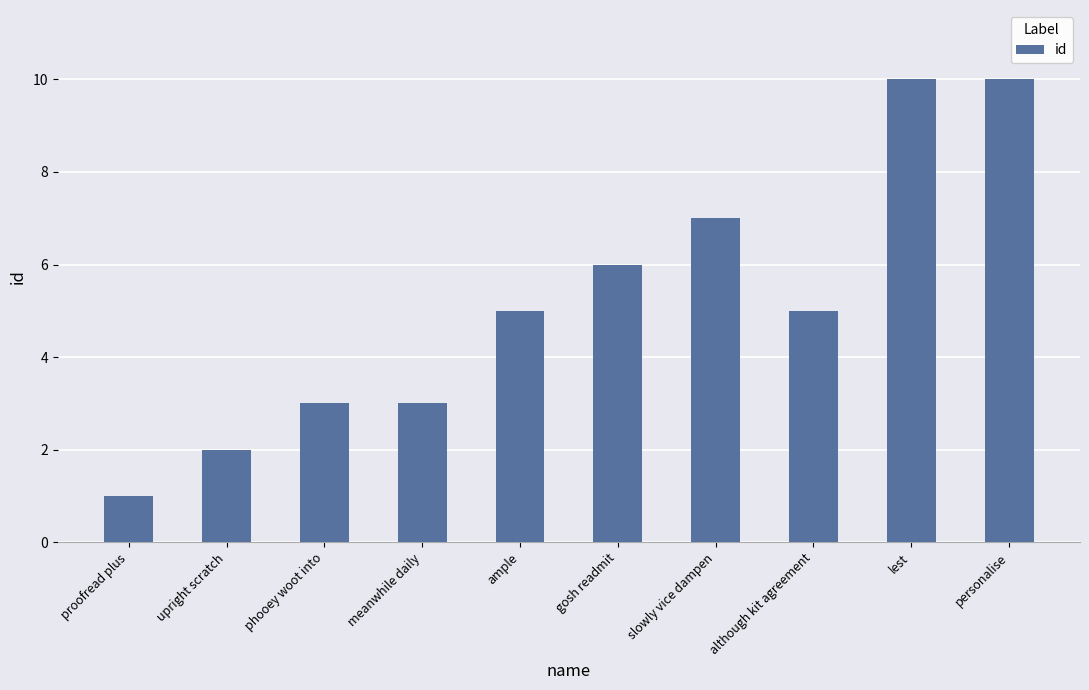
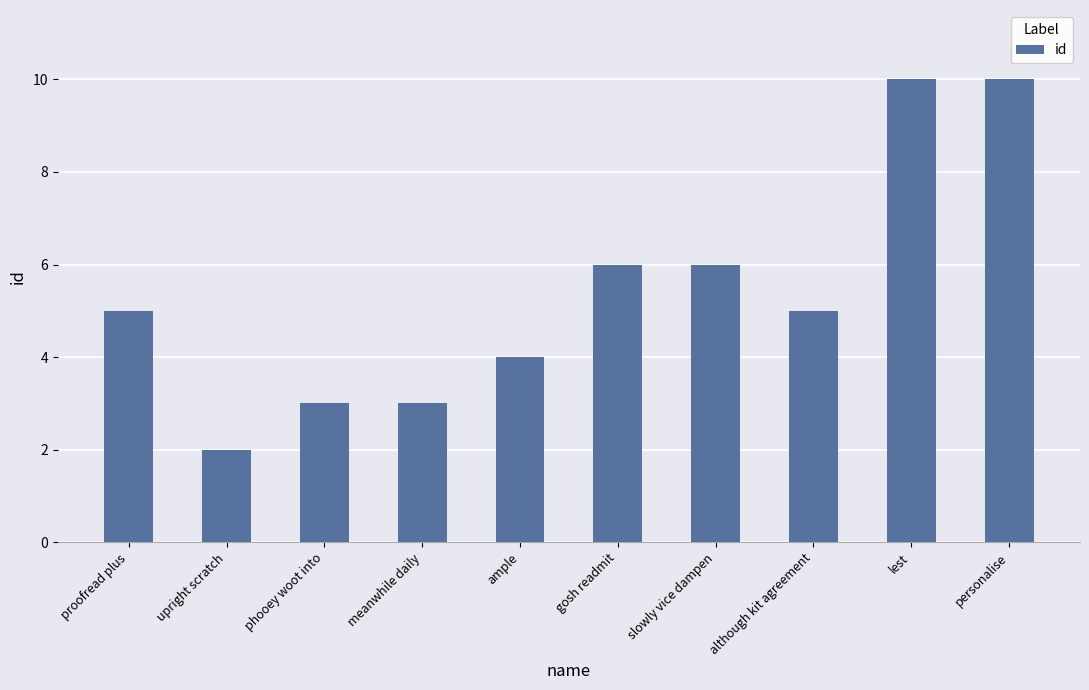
  {
-   "proofread plus": 1,
+   "proofread plus": 5,
    "upright scratch": 2,
    "phooey woot into": 3,
    "meanwhile daily": 3,
-   "ample": 5,
+   "ample": 4,
    "gosh readmit": 6,
-   "slowly vice dampen": 7,
+   "slowly vice dampen": 6,
    "although kit agreement": 5,
    "lest": 10,
    "personalise": 10
  }
